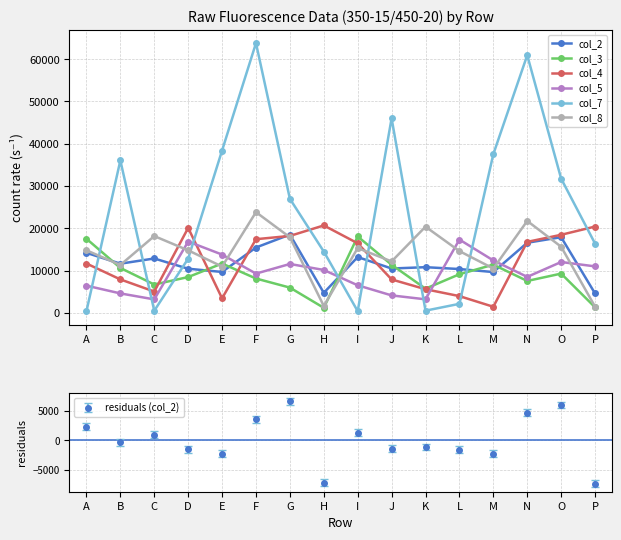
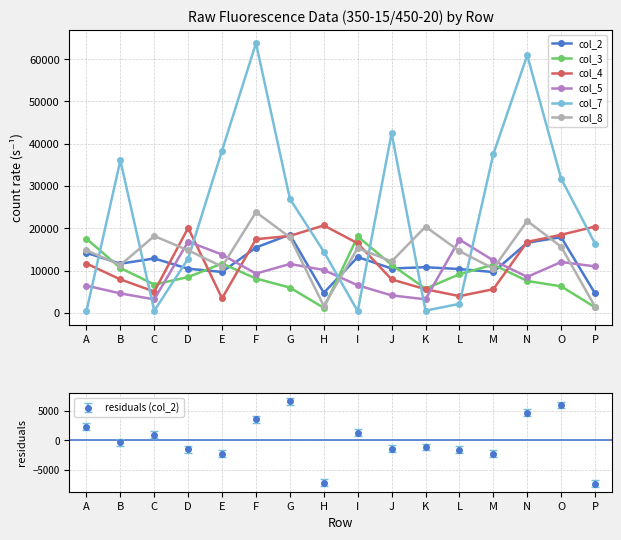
  {
    "Raw Fluorescence Data (350-15/450-20) by Row": {
      "col_2": {
        "C": 13000,
        "D": 10000,
        "E": 10000,
        "F": 15000,
        "H": 5000,
        "I": 13000,
        "J": 11000,
        "K": 11000,
        "L": 10000,
        "M": 10000,
        "P": 5000
      },
      "col_3": {
        "A": 18000,
        "B": 11000,
        "C": 7000,
        "D": 8000,
        "E": 12000,
        "F": 8000,
        "G": 6000,
        "I": 18000,
        "J": 11000,
        "L": 9000,
        "M": 11000,
        "N": 8000,
-       "O": 9000
+       "O": 6000
      },
      "col_4": {
        "A": 12000,
        "B": 8000,
        "C": 5000,
        "D": 20000,
        "E": 3000,
        "F": 17000,
        "H": 21000,
        "I": 16000,
        "J": 8000,
        "L": 4000,
-       "M": 1000,
+       "M": 6000,
        "P": 20000
      },
      "col_7": {
        "A": 0,
        "B": 36000,
        "C": 1000,
        "D": 13000,
        "E": 38000,
        "F": 64000,
        "G": 27000,
        "H": 15000,
        "I": 0,
-       "J": 46000,
+       "J": 42000,
        "K": 1000,
        "L": 2000,
        "M": 38000,
        "N": 61000,
        "O": 32000,
        "P": 16000
      }
    }
  }
